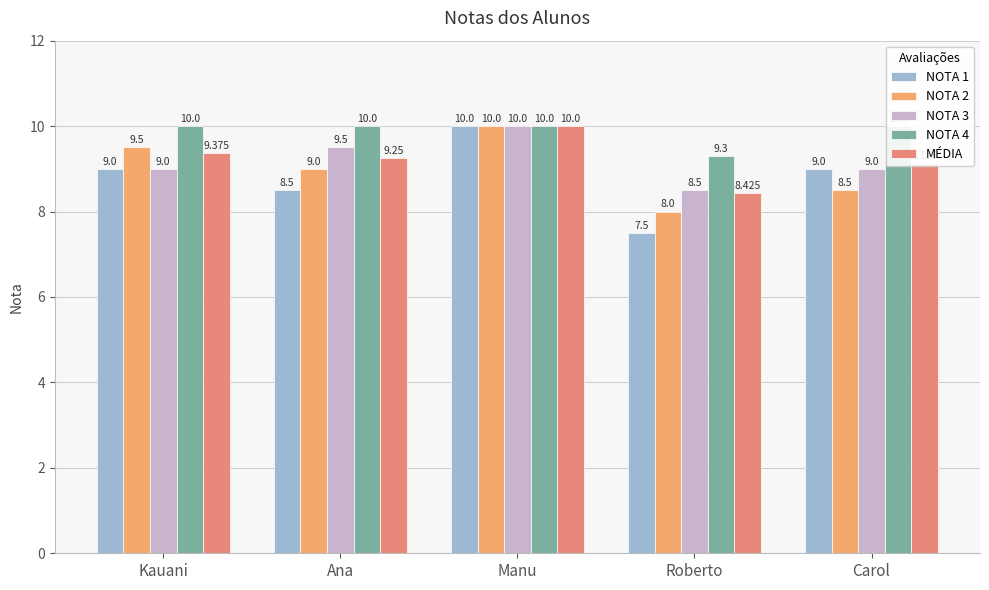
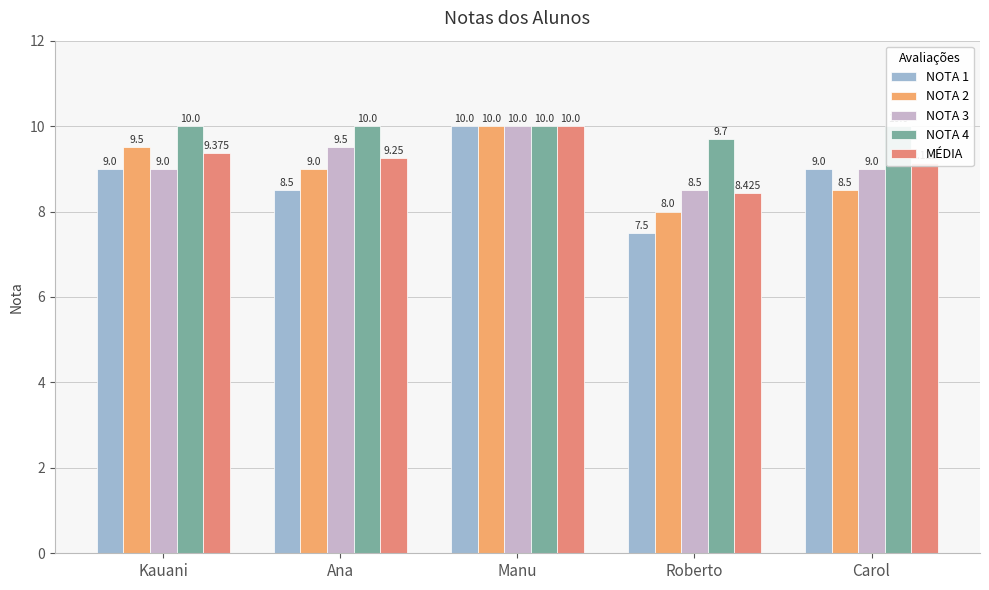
  {
    "NOTA 4": {
      "Kauani": 10.0,
      "Ana": 10.0,
      "Manu": 10.0,
-     "Roberto": 9.3
+     "Roberto": 9.7
    }
  }
